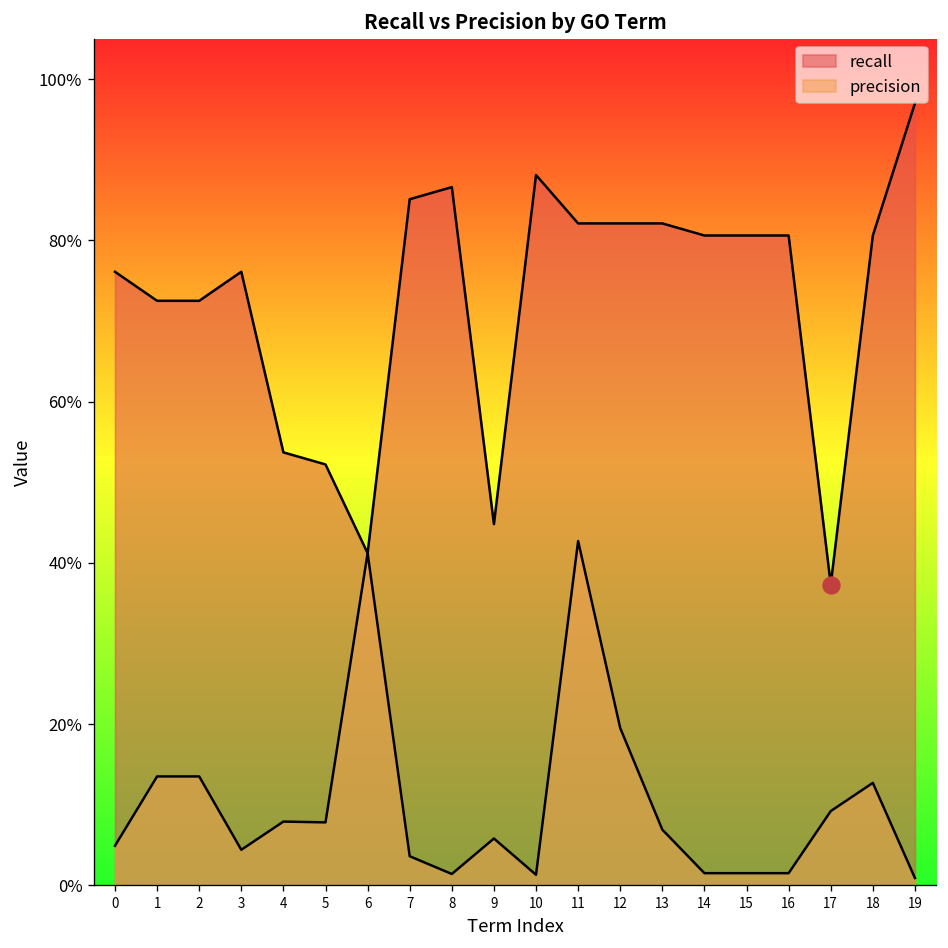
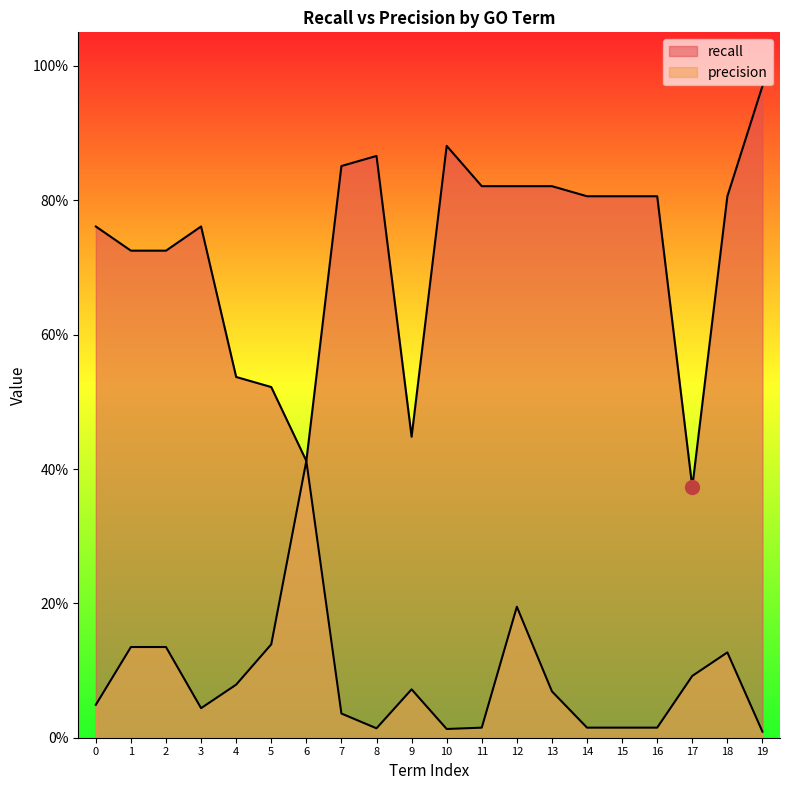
  {
    "precision": {
      "0": "5%",
      "1": "14%",
      "2": "14%",
      "3": "4%",
      "4": "8%",
-     "5": "8%",
+     "5": "14%",
      "7": "4%",
      "8": "1%",
-     "9": "6%",
+     "9": "7%",
      "10": "1%",
-     "11": "43%",
+     "11": "2%",
      "12": "20%",
      "13": "7%",
      "14": "2%",
      "15": "2%",
      "16": "2%",
      "17": "9%",
      "18": "13%",
      "19": "1%"
    }
  }
